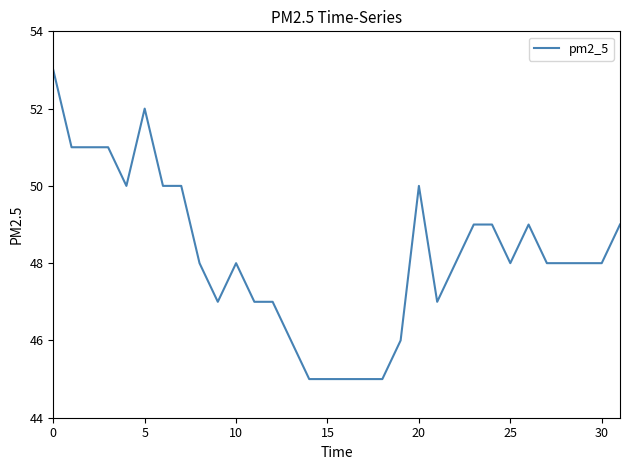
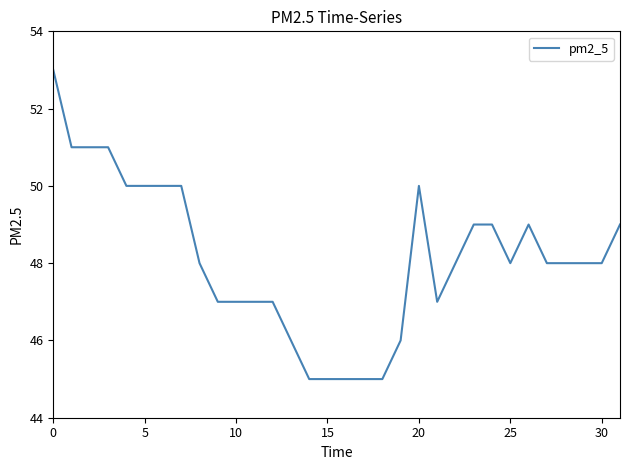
  {
    "0": 53,
-   "5": 52,
-   "10": 48,
+   "5": 50,
+   "10": 47,
    "15": 45,
    "20": 50,
    "25": 48,
    "30": 48
  }
